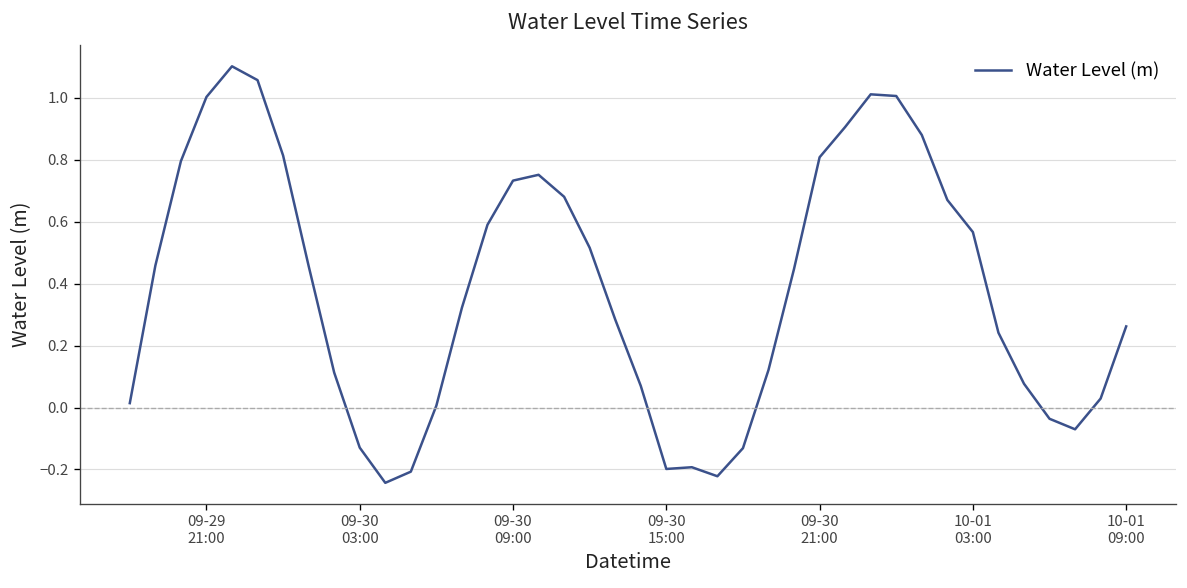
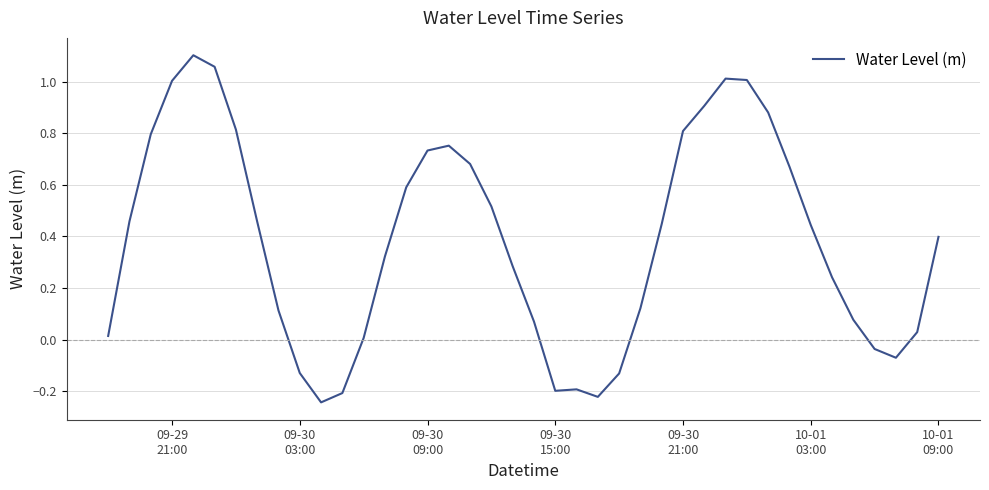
  {
    "09-29 21:00": 1.00,
    "09-30 03:00": -0.13,
    "09-30 09:00": 0.73,
    "09-30 15:00": -0.20,
    "09-30 21:00": 0.81,
-   "10-01 03:00": 0.57,
-   "10-01 09:00": 0.26
+   "10-01 03:00": 0.44,
+   "10-01 09:00": 0.40
  }
